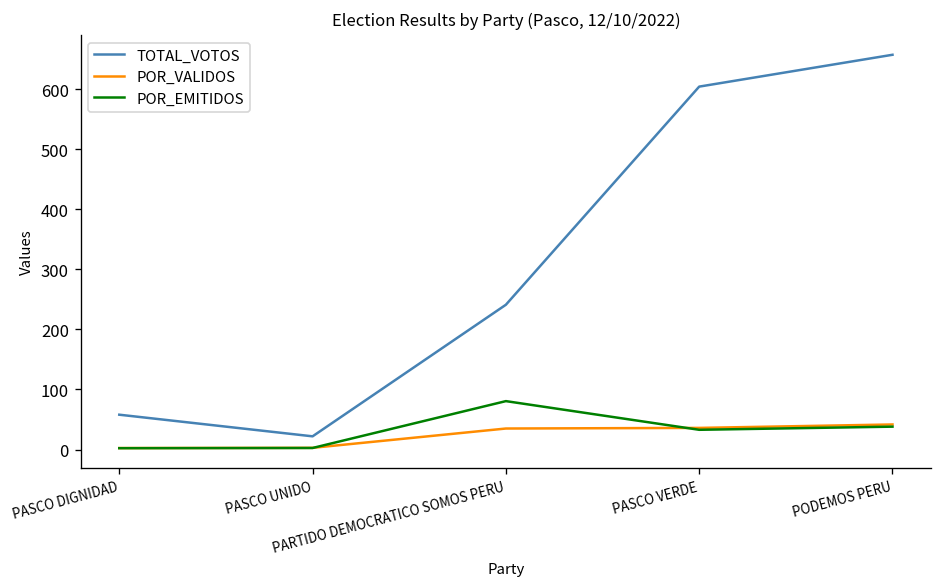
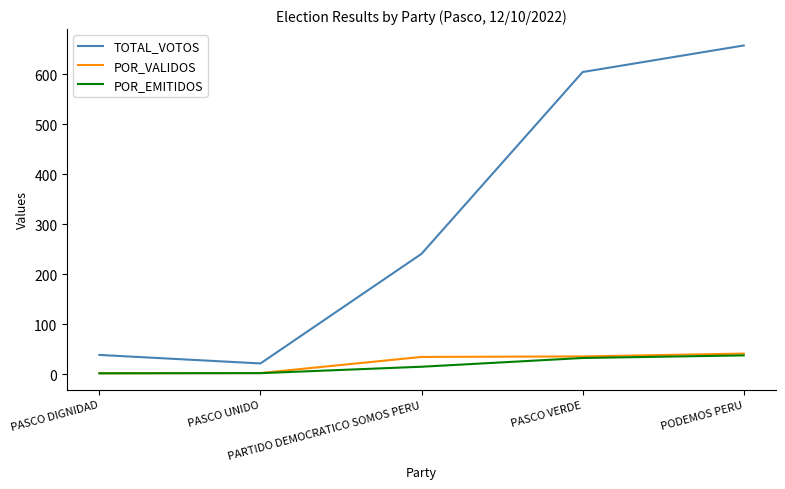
  {
    "TOTAL_VOTOS": {
-     "PASCO DIGNIDAD": 60,
+     "PASCO DIGNIDAD": 40,
      "PASCO UNIDO": 20,
      "PARTIDO DEMOCRATICO SOMOS PERU": 240,
      "PASCO VERDE": 600,
      "PODEMOS PERU": 660
    },
    "POR_VALIDOS": {
      "PARTIDO DEMOCRATICO SOMOS PERU": 40
    },
    "POR_EMITIDOS": {
-     "PARTIDO DEMOCRATICO SOMOS PERU": 80
+     "PARTIDO DEMOCRATICO SOMOS PERU": 20
    }
  }
